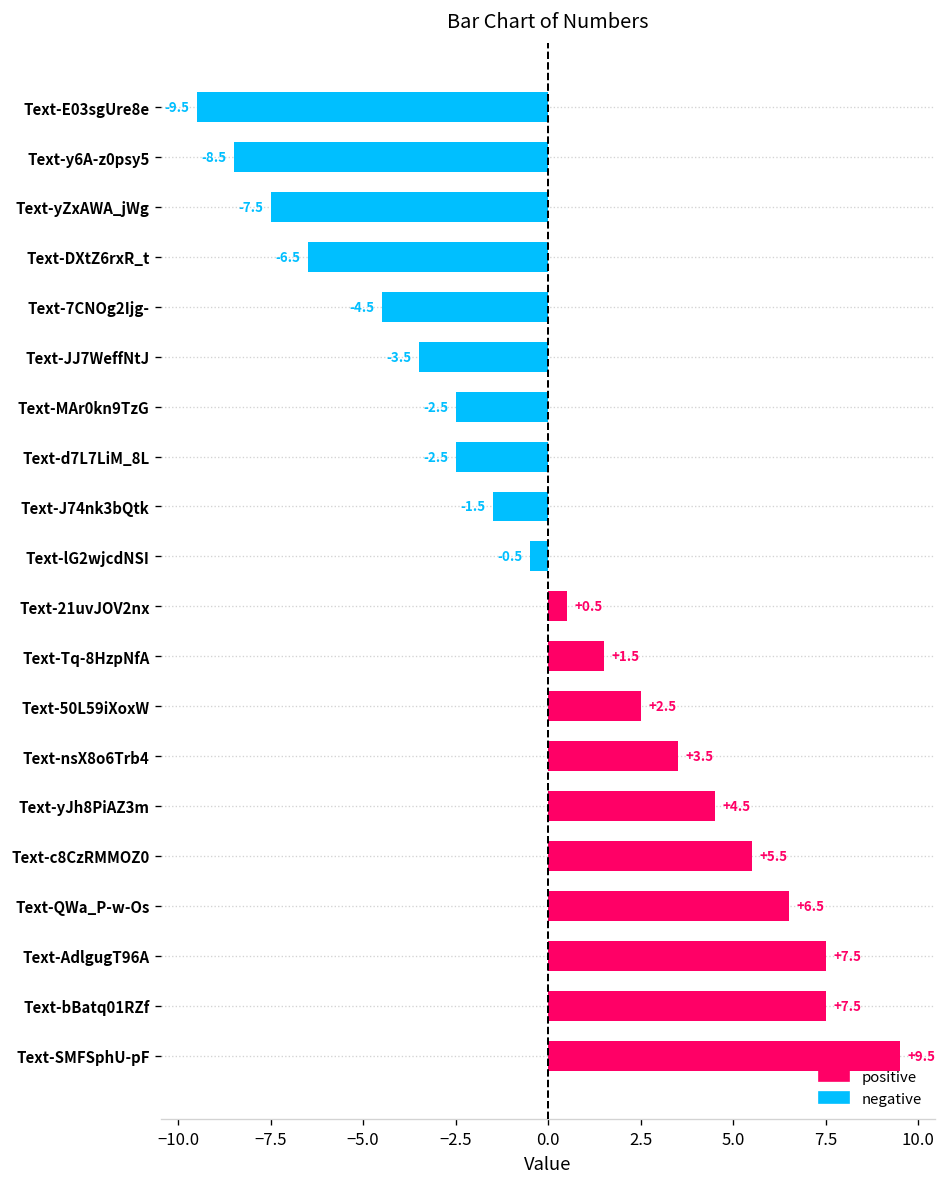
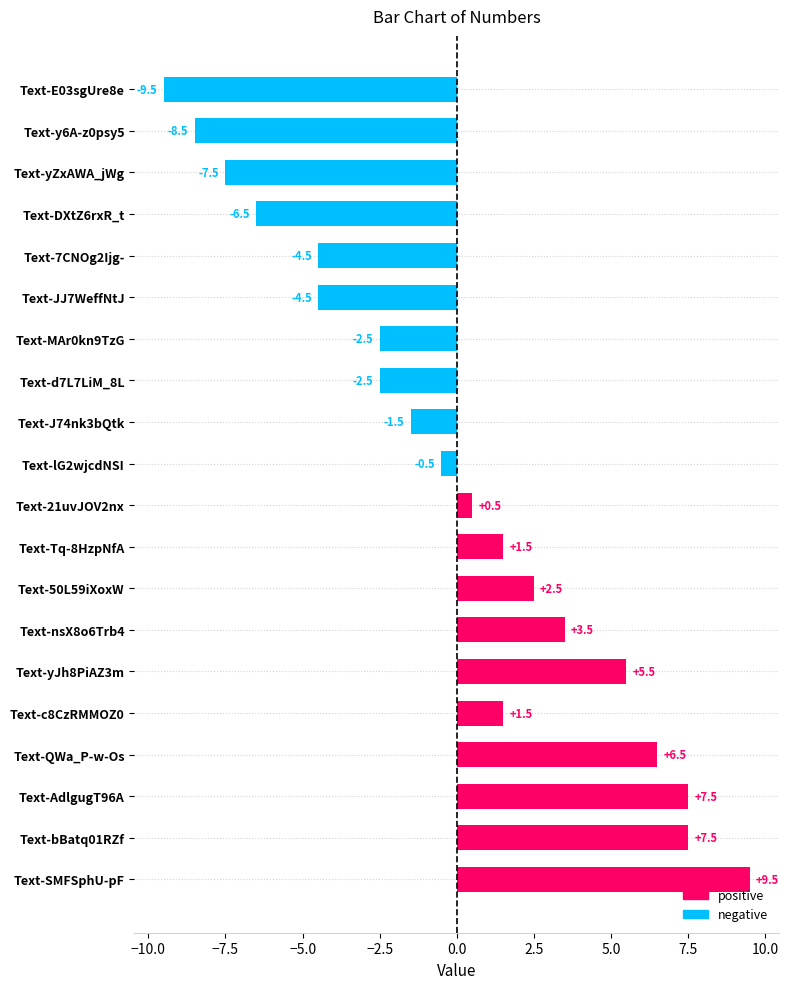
  {
    "Text-E03sgUre8e": "-9.5",
    "Text-y6A-z0psy5": "-8.5",
    "Text-yZxAWA_jWg": "-7.5",
    "Text-DXtZ6rxR_t": "-6.5",
    "Text-7CNOg2Ijg-": "-4.5",
-   "Text-JJ7WeffNtJ": "-3.5",
+   "Text-JJ7WeffNtJ": "-4.5",
    "Text-MAr0kn9TzG": "-2.5",
    "Text-d7L7LiM_8L": "-2.5",
    "Text-J74nk3bQtk": "-1.5",
    "Text-lG2wjcdNSI": "-0.5",
    "Text-21uvJOV2nx": "+0.5",
    "Text-Tq-8HzpNfA": "+1.5",
    "Text-50L59iXoxW": "+2.5",
    "Text-nsX8o6Trb4": "+3.5",
-   "Text-yJh8PiAZ3m": "+4.5",
-   "Text-c8CzRMMOZ0": "+5.5",
+   "Text-yJh8PiAZ3m": "+5.5",
+   "Text-c8CzRMMOZ0": "+1.5",
    "Text-QWa_P-w-Os": "+6.5",
    "Text-AdlgugT96A": "+7.5",
    "Text-bBatq01RZf": "+7.5",
    "Text-SMFSphU-pF": "+9.5"
  }
